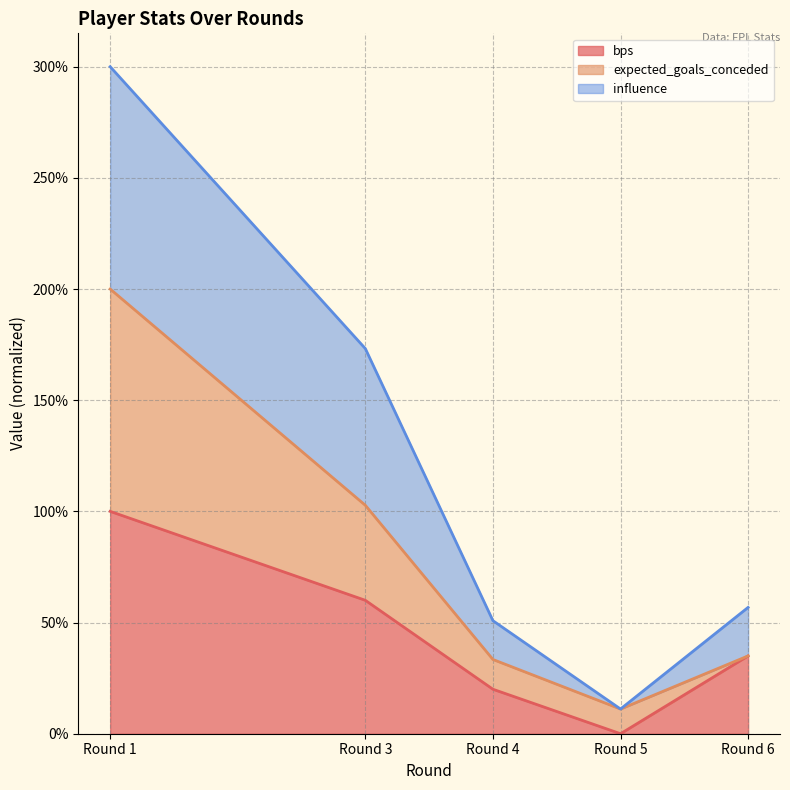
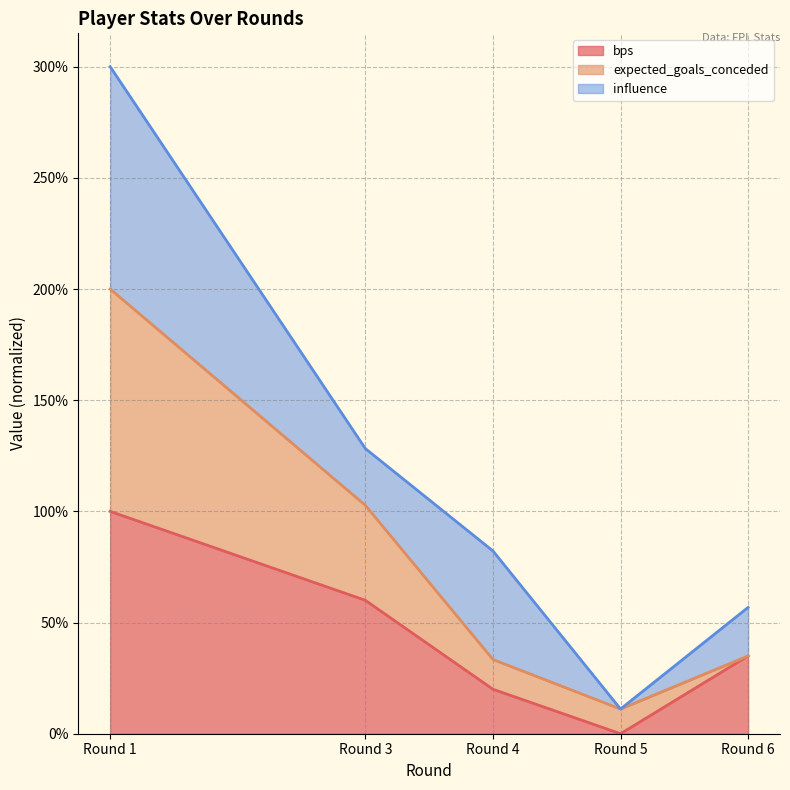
  {
    "influence": {
      "Round 1": "100%",
-     "Round 3": "70%",
-     "Round 4": "17%",
+     "Round 3": "26%",
+     "Round 4": "49%",
      "Round 6": "22%"
    }
  }
